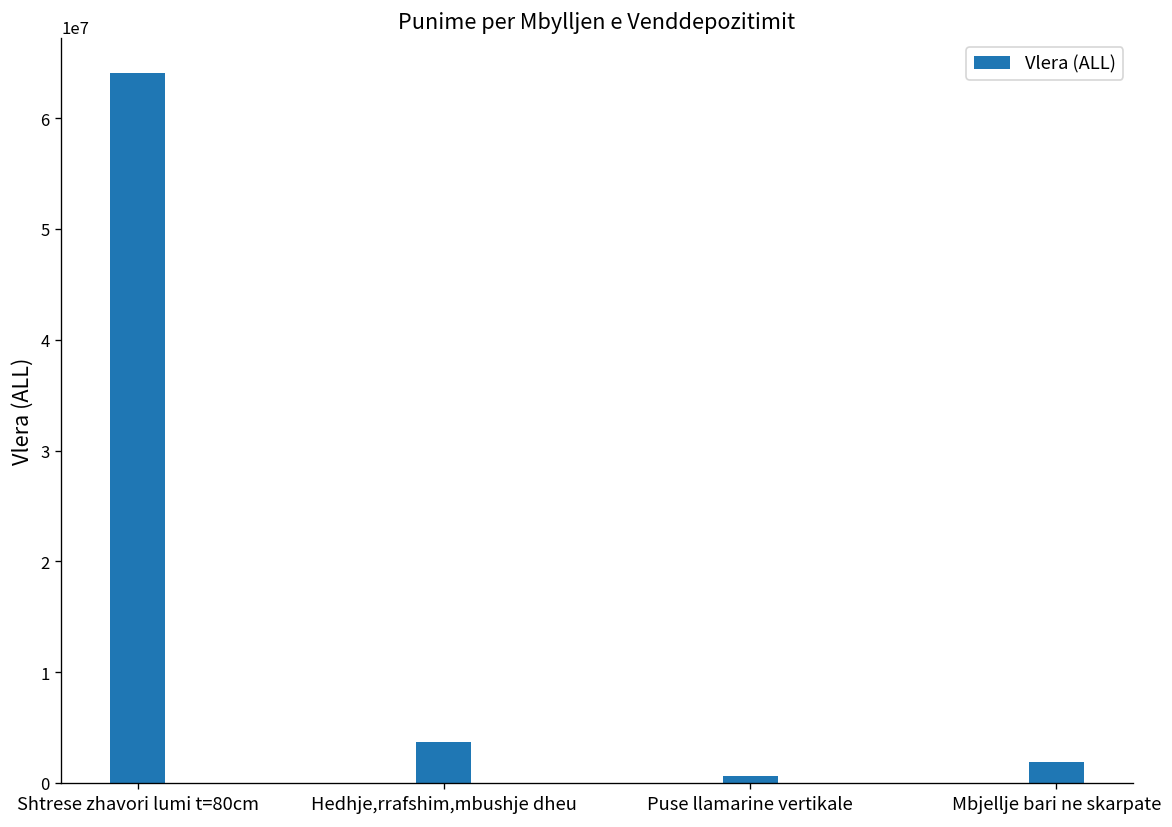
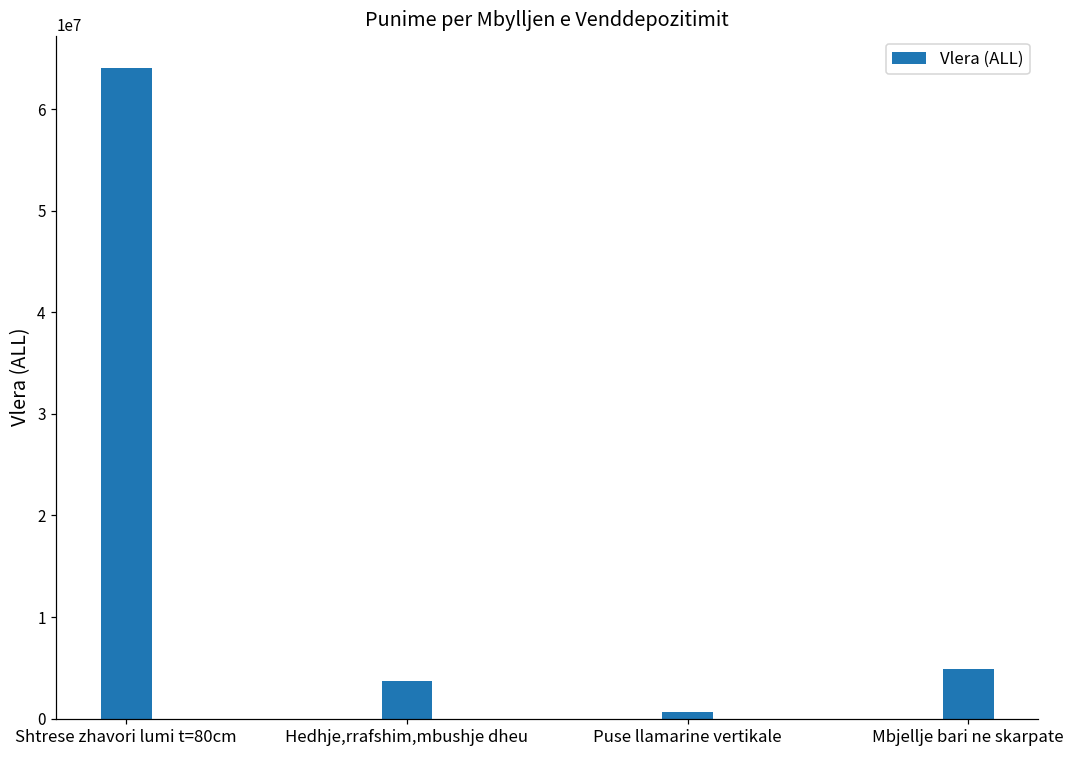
  {
    "Shtrese zhavori lumi t=80cm": 64000000,
    "Hedhje,rrafshim,mbushje dheu": 4000000,
    "Puse llamarine vertikale": 1000000,
-   "Mbjellje bari ne skarpate": 2000000
+   "Mbjellje bari ne skarpate": 5000000
  }
